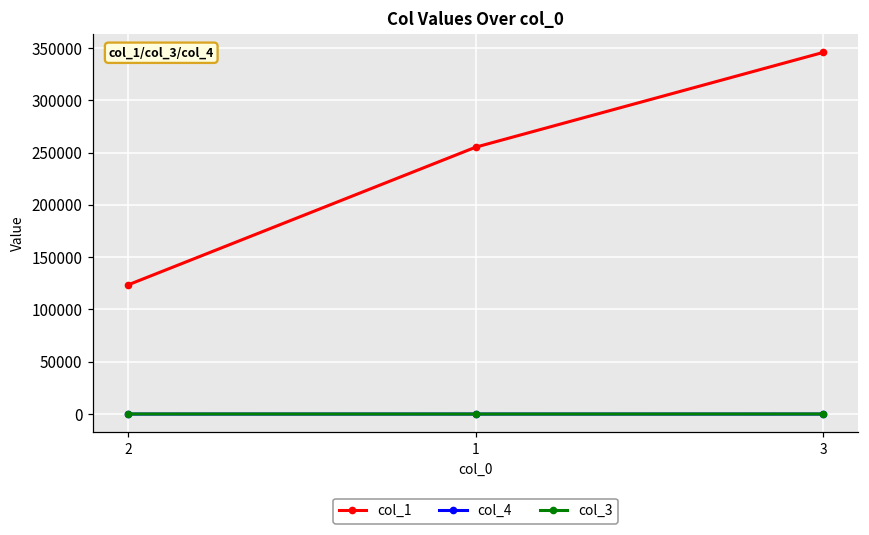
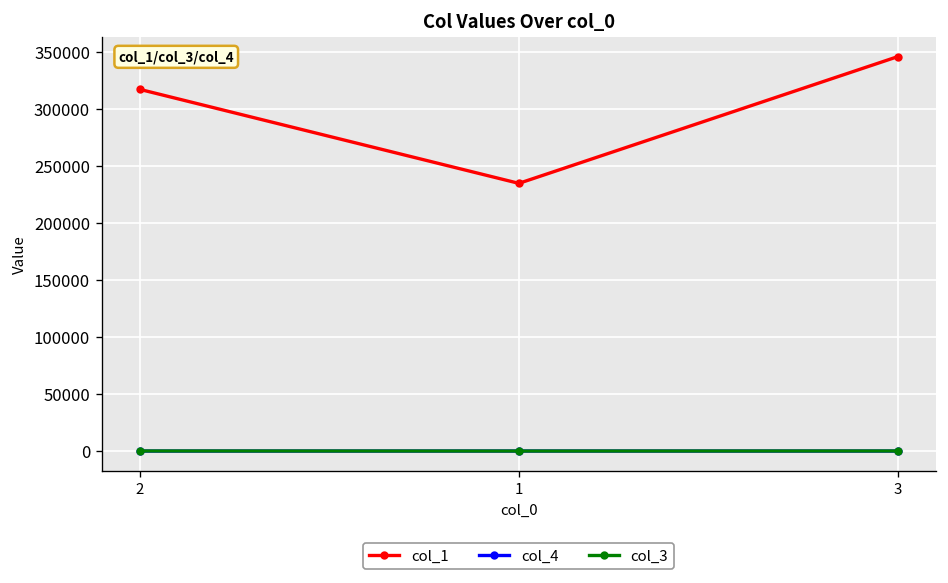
  {
    "col_1": {
-     "2": 120000,
-     "1": 260000,
+     "2": 320000,
+     "1": 230000,
      "3": 350000
    }
  }
